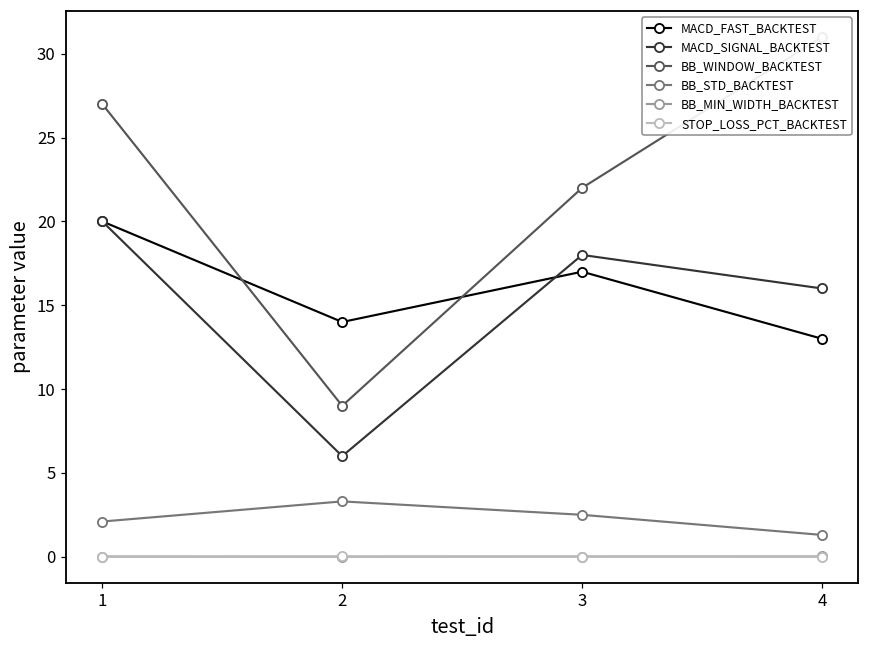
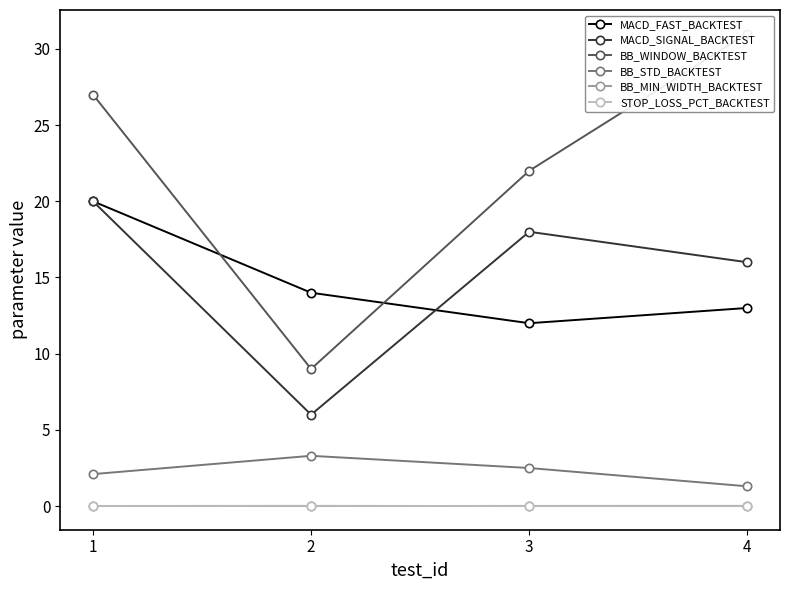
  {
    "MACD_FAST_BACKTEST": {
      "2": 14,
-     "3": 17,
+     "3": 12,
      "4": 13
    },
    "STOP_LOSS_PCT_BACKTEST": {
      "1": 0,
      "2": 0,
      "3": 0,
      "4": 0
    }
  }
